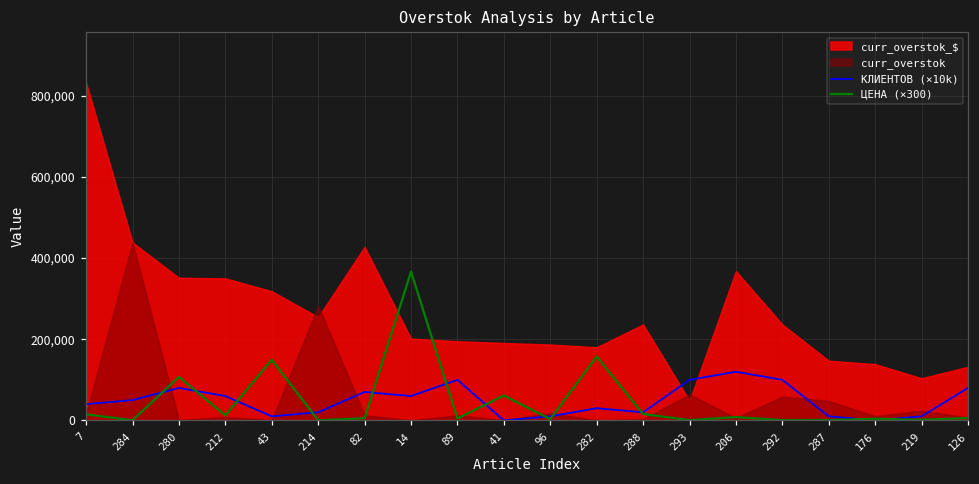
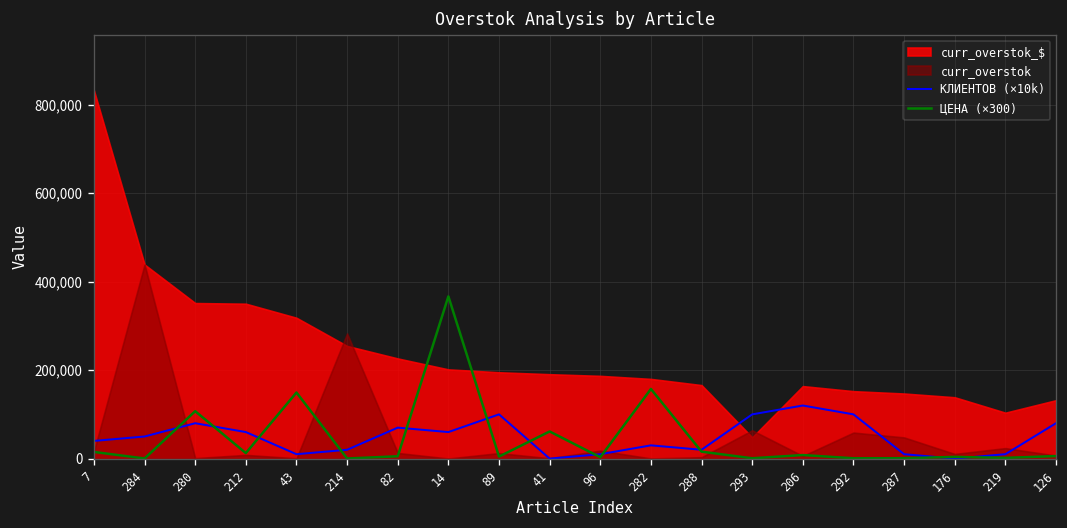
  {
    "КЛИЕНТОВ (×10k)": {
      "7": "40,000",
      "284": "50,000",
      "280": "80,000",
      "212": "60,000",
      "43": "10,000",
      "214": "20,000",
      "82": "70,000",
      "14": "60,000",
      "89": "100,000",
      "282": "30,000",
      "293": "100,000",
      "206": "120,000",
      "292": "100,000",
      "287": "10,000",
      "219": "10,000",
      "126": "80,000"
    },
    "curr_overstok_$": {
      "7": "830,000",
      "280": "350,000",
      "212": "350,000",
      "43": "320,000",
      "214": "250,000",
-     "82": "430,000",
+     "82": "230,000",
      "14": "200,000",
      "89": "200,000",
      "41": "190,000",
      "96": "190,000",
      "282": "180,000",
-     "288": "240,000",
+     "288": "170,000",
      "293": "50,000",
-     "206": "370,000",
-     "292": "240,000",
+     "206": "160,000",
+     "292": "150,000",
      "287": "150,000",
      "176": "140,000",
      "219": "100,000",
      "126": "130,000"
    },
    "ЦЕНА (×300)": {
      "284": "0",
      "280": "110,000",
      "43": "150,000",
      "214": "0",
      "82": "10,000",
      "14": "370,000",
      "89": "0",
      "41": "60,000",
      "282": "160,000",
      "293": "0",
      "292": "0",
      "287": "0",
      "219": "0"
    },
    "curr_overstok": {
      "214": "280,000",
      "82": "10,000",
      "89": "10,000",
      "96": "20,000",
      "293": "60,000",
      "292": "60,000",
      "287": "50,000",
      "219": "20,000"
    }
  }
